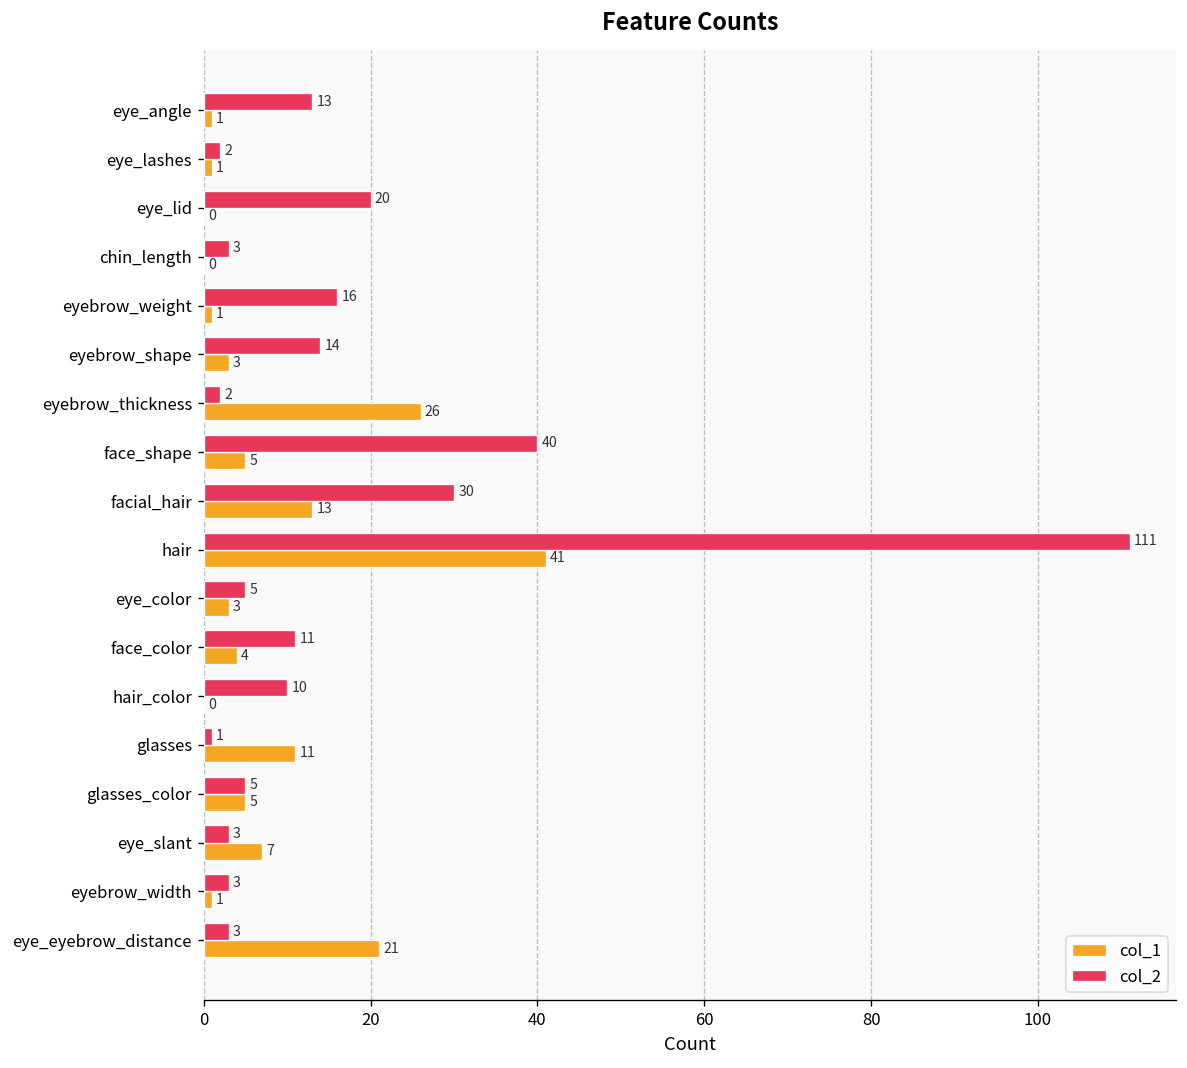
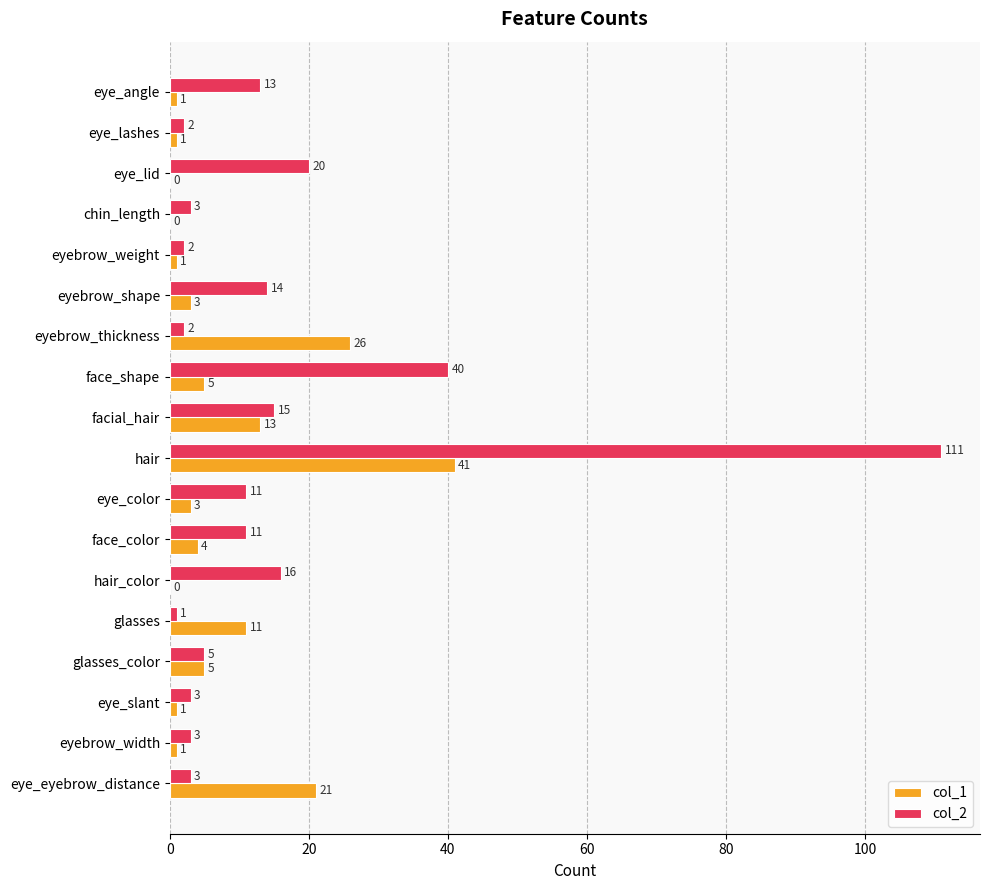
  {
    "col_1": {
      "eye_angle": 1,
      "eye_lashes": 1,
      "eye_lid": 0,
      "chin_length": 0,
      "eyebrow_weight": 1,
      "eyebrow_shape": 3,
      "eyebrow_thickness": 26,
      "face_shape": 5,
      "facial_hair": 13,
      "hair": 41,
      "eye_color": 3,
      "face_color": 4,
      "hair_color": 0,
      "glasses": 11,
      "glasses_color": 5,
-     "eye_slant": 7,
+     "eye_slant": 1,
      "eyebrow_width": 1,
      "eye_eyebrow_distance": 21
    },
    "col_2": {
      "eye_angle": 13,
      "eye_lashes": 2,
      "eye_lid": 20,
      "chin_length": 3,
-     "eyebrow_weight": 16,
+     "eyebrow_weight": 2,
      "eyebrow_shape": 14,
      "eyebrow_thickness": 2,
      "face_shape": 40,
-     "facial_hair": 30,
+     "facial_hair": 15,
      "hair": 111,
-     "eye_color": 5,
+     "eye_color": 11,
      "face_color": 11,
-     "hair_color": 10,
+     "hair_color": 16,
      "glasses": 1,
      "glasses_color": 5,
      "eye_slant": 3,
      "eyebrow_width": 3,
      "eye_eyebrow_distance": 3
    }
  }
